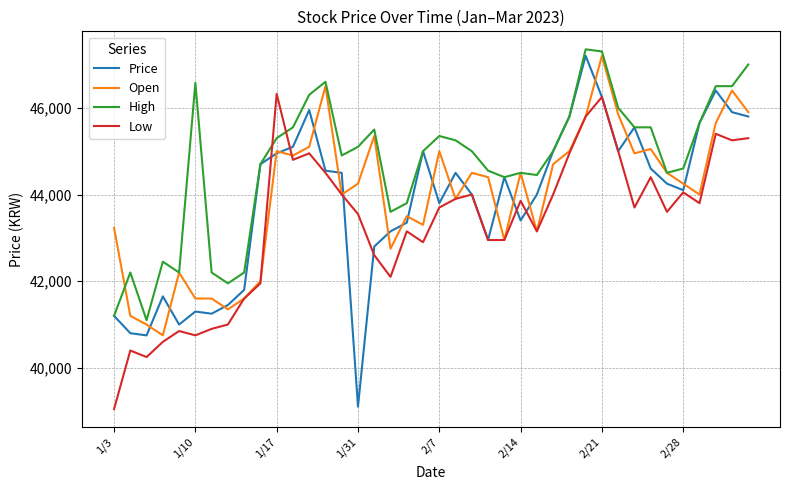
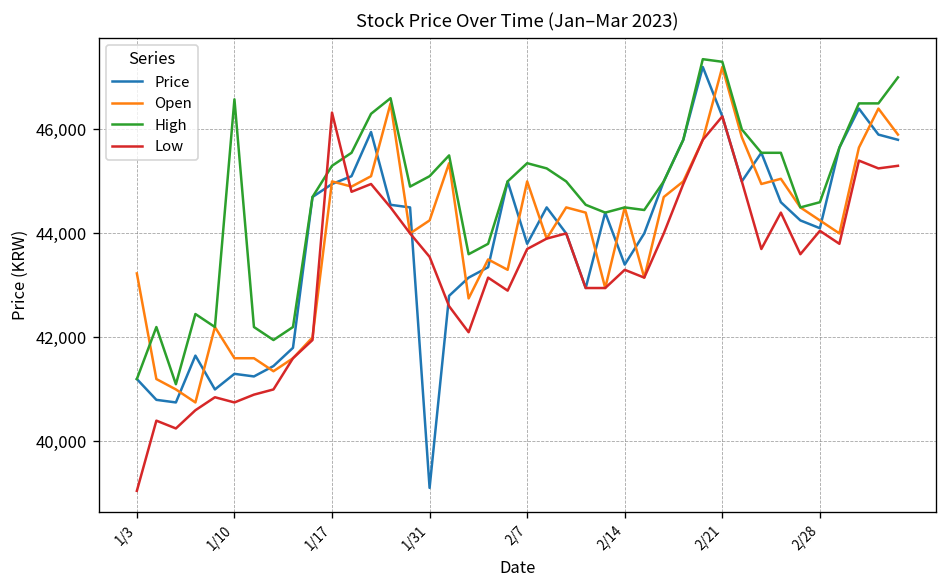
  {
    "Price": {
      "1/10": "41,300",
      "1/31": "39,100",
      "2/7": "43,800",
      "2/14": "43,400"
    },
    "Open": {
      "1/3": "43,200",
      "1/10": "41,600",
      "1/31": "44,300",
      "2/7": "45,000",
      "2/21": "47,200",
      "2/28": "44,300"
    },
    "High": {
      "1/10": "46,600",
      "1/17": "45,300",
      "1/31": "45,100",
      "2/7": "45,400",
      "2/21": "47,300",
      "2/28": "44,600"
    },
    "Low": {
      "1/3": "39,100",
      "1/10": "40,800",
      "1/17": "46,300",
      "1/31": "43,600",
      "2/7": "43,700",
-     "2/14": "43,900"
+     "2/14": "43,300"
    }
  }
